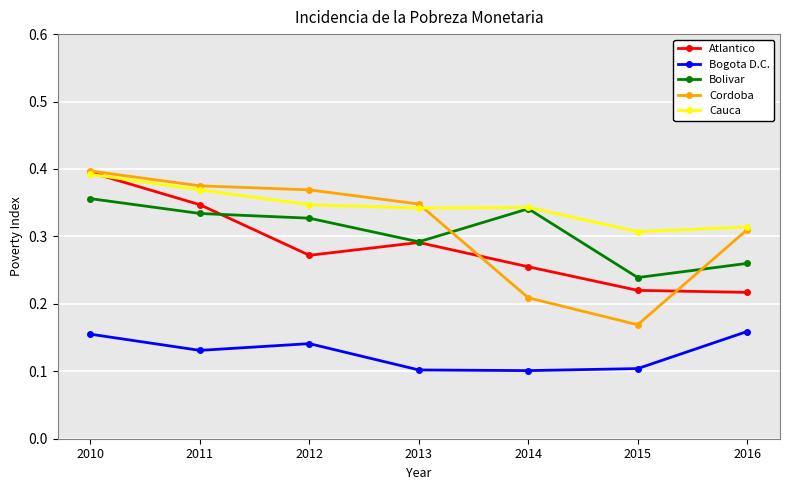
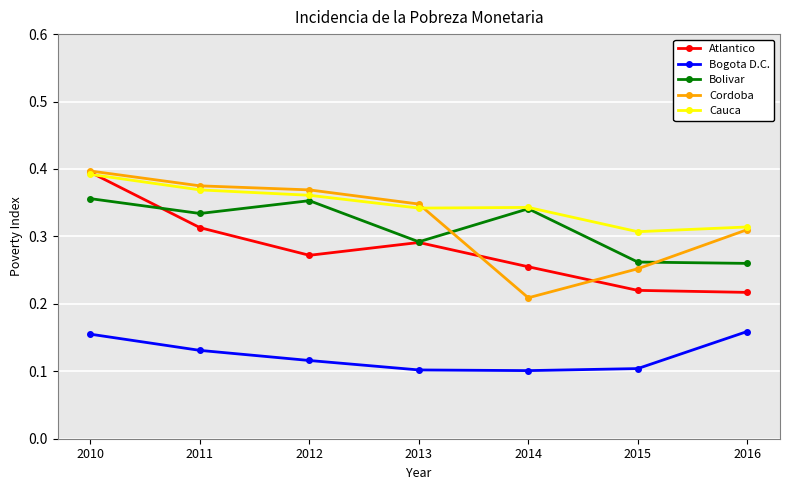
  {
    "Atlantico": {
-     "2011": 0.35,
+     "2011": 0.31,
      "2012": 0.27,
      "2014": 0.26,
      "2015": 0.22,
      "2016": 0.22
    },
    "Bogota D.C.": {
      "2010": 0.16,
      "2011": 0.13,
-     "2012": 0.14,
+     "2012": 0.12,
      "2013": 0.10,
      "2014": 0.10,
      "2015": 0.10,
      "2016": 0.16
    },
    "Bolivar": {
      "2010": 0.36,
      "2011": 0.33,
-     "2012": 0.33,
-     "2015": 0.24,
+     "2012": 0.35,
+     "2015": 0.26,
      "2016": 0.26
    },
    "Cordoba": {
      "2011": 0.38,
      "2012": 0.37,
      "2013": 0.35,
      "2014": 0.21,
-     "2015": 0.17,
+     "2015": 0.25,
      "2016": 0.31
    },
    "Cauca": {
      "2011": 0.37,
-     "2012": 0.35,
+     "2012": 0.36,
      "2013": 0.34,
      "2015": 0.31,
      "2016": 0.31
    }
  }
